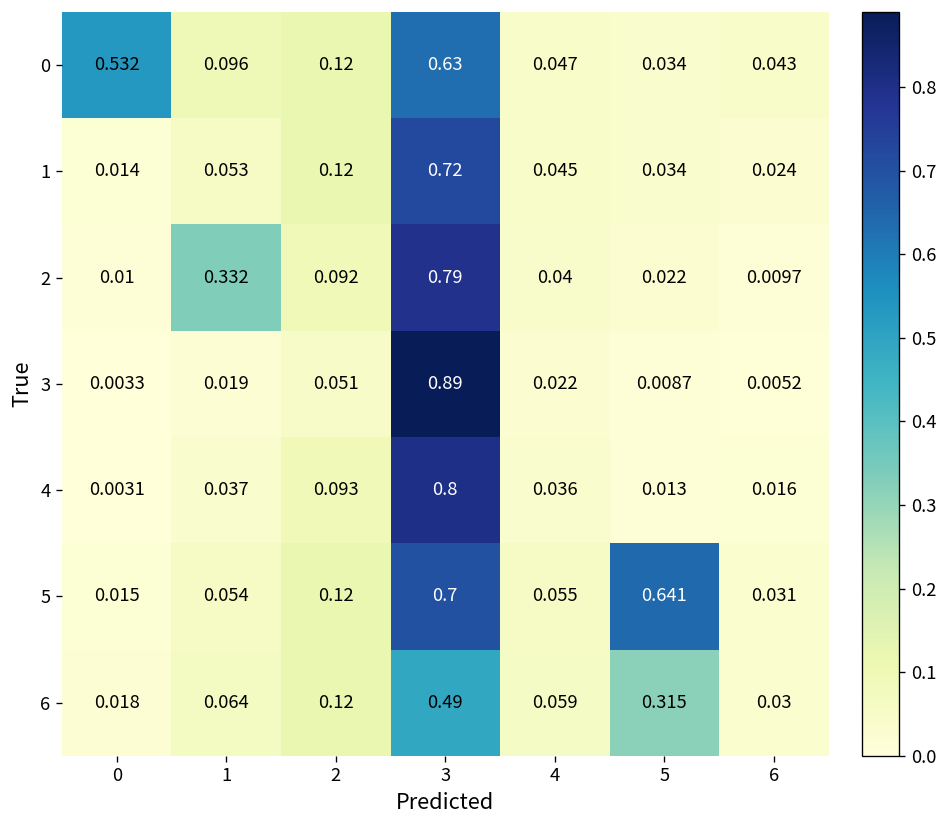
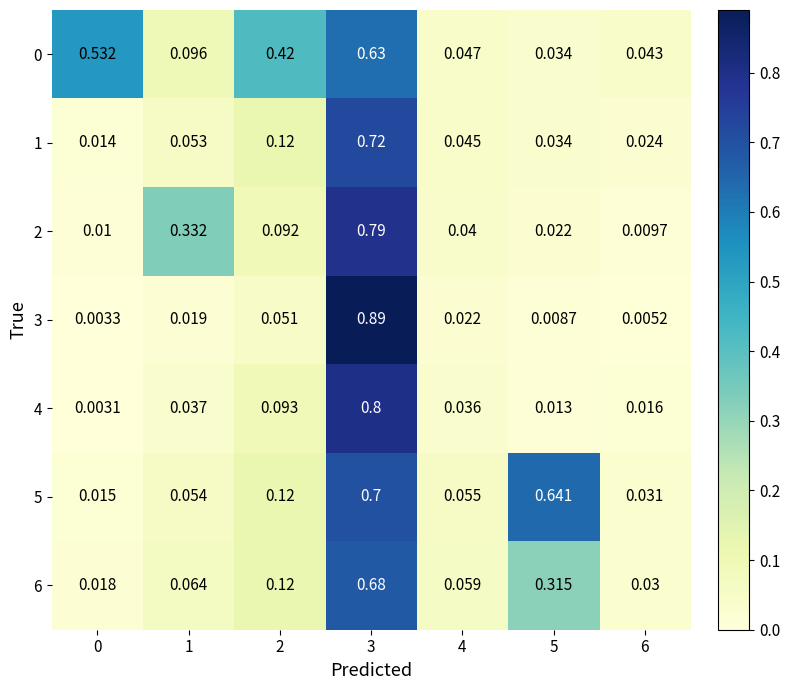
  {
    "0": {
      "0": 0.532,
      "1": 0.096,
-     "2": 0.12,
+     "2": 0.42,
      "3": 0.63,
      "4": 0.047,
      "5": 0.034,
      "6": 0.043
    },
    "1": {
      "0": 0.014,
      "1": 0.053,
      "2": 0.12,
      "3": 0.72,
      "4": 0.045,
      "5": 0.034,
      "6": 0.024
    },
    "2": {
      "0": 0.01,
      "1": 0.332,
      "2": 0.092,
      "3": 0.79,
      "4": 0.04,
      "5": 0.022,
      "6": 0.0097
    },
    "3": {
      "0": 0.0033,
      "1": 0.019,
      "2": 0.051,
      "3": 0.89,
      "4": 0.022,
      "5": 0.0087,
      "6": 0.0052
    },
    "4": {
      "0": 0.0031,
      "1": 0.037,
      "2": 0.093,
      "3": 0.8,
      "4": 0.036,
      "5": 0.013,
      "6": 0.016
    },
    "5": {
      "0": 0.015,
      "1": 0.054,
      "2": 0.12,
      "3": 0.7,
      "4": 0.055,
      "5": 0.641,
      "6": 0.031
    },
    "6": {
      "0": 0.018,
      "1": 0.064,
      "2": 0.12,
-     "3": 0.49,
+     "3": 0.68,
      "4": 0.059,
      "5": 0.315,
      "6": 0.03
    }
  }
